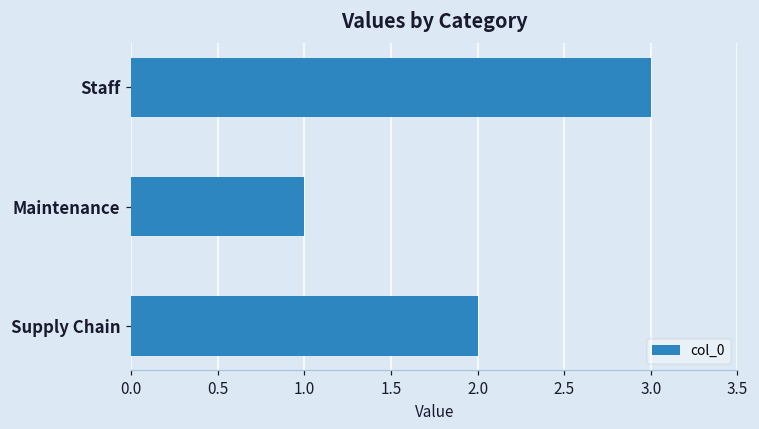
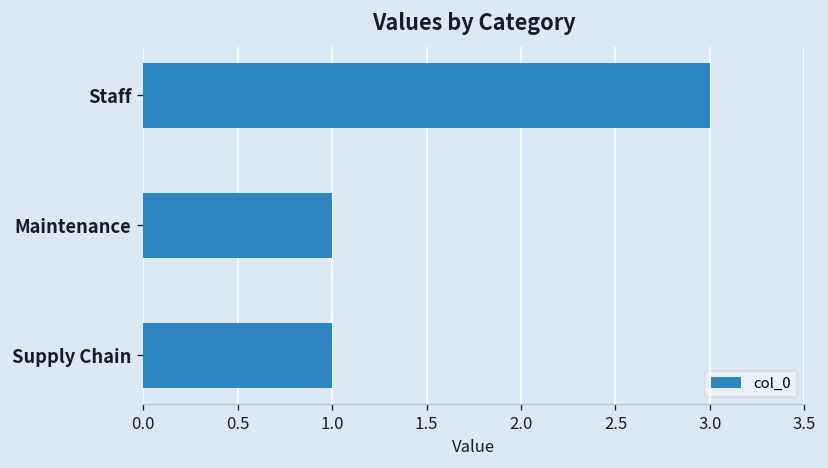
  {
    "Staff": 3,
    "Maintenance": 1,
-   "Supply Chain": 2
+   "Supply Chain": 1
  }
